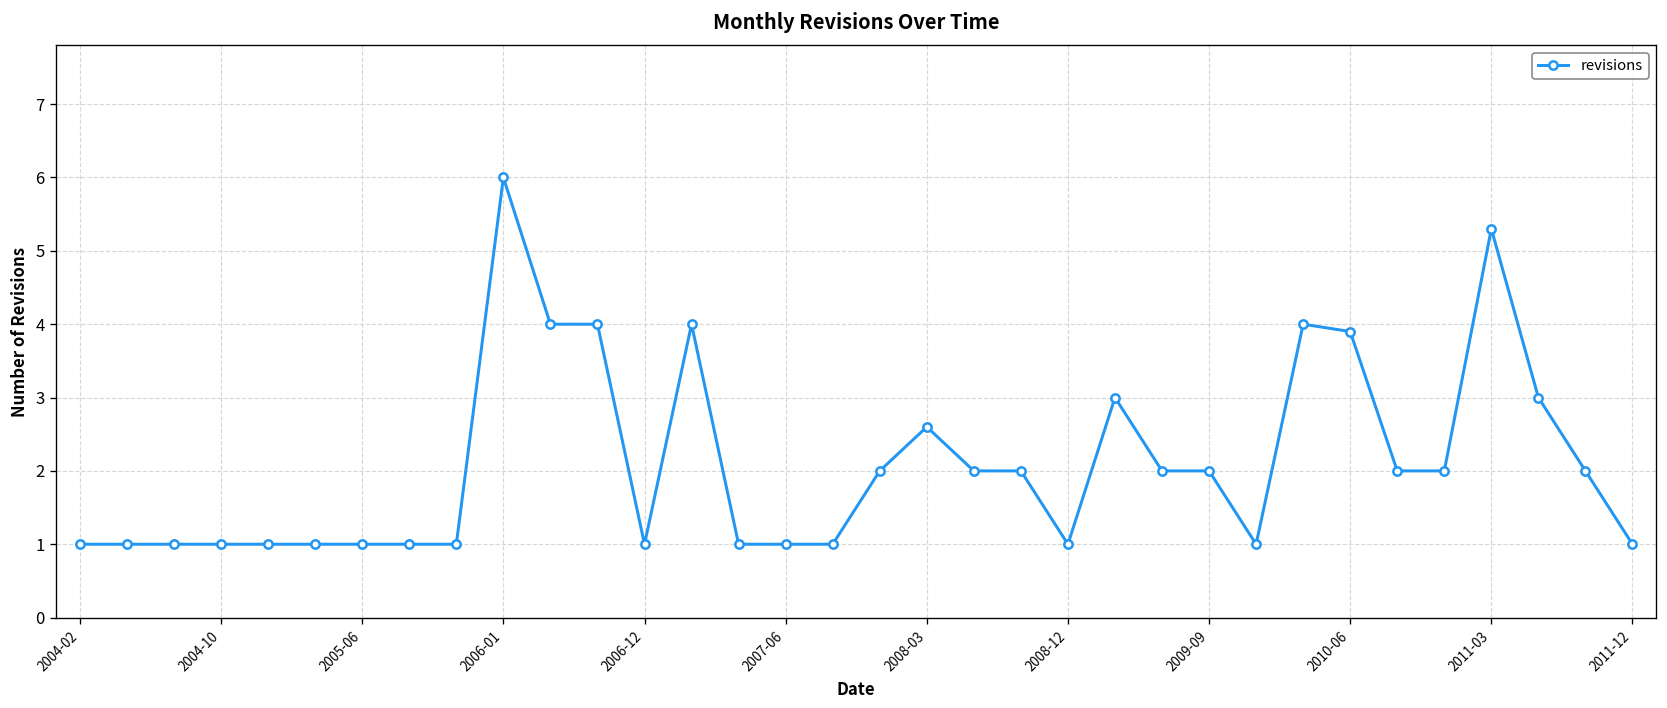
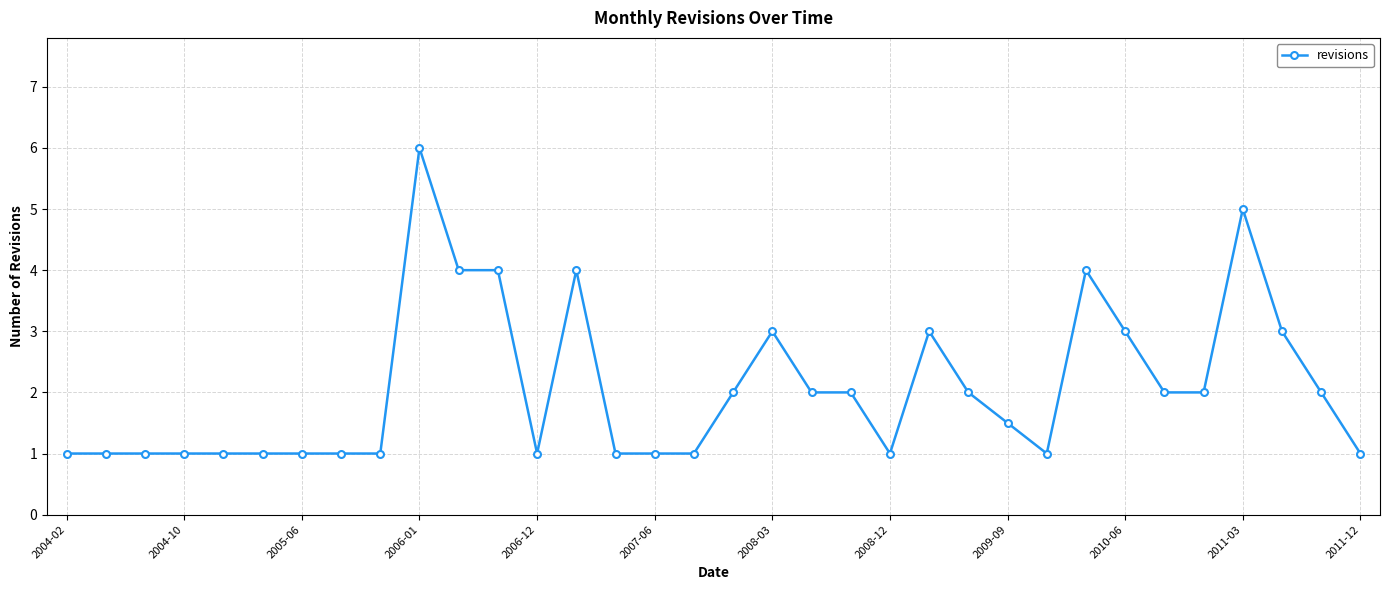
  {
    "2004-02": 1.0,
    "2004-10": 1.0,
    "2005-06": 1.0,
    "2006-01": 6.0,
    "2006-12": 1.0,
    "2007-06": 1.0,
-   "2008-03": 2.6,
+   "2008-03": 3.0,
    "2008-12": 1.0,
-   "2009-09": 2.0,
-   "2010-06": 3.9,
-   "2011-03": 5.3,
+   "2009-09": 1.5,
+   "2010-06": 3.0,
+   "2011-03": 5.0,
    "2011-12": 1.0
  }
